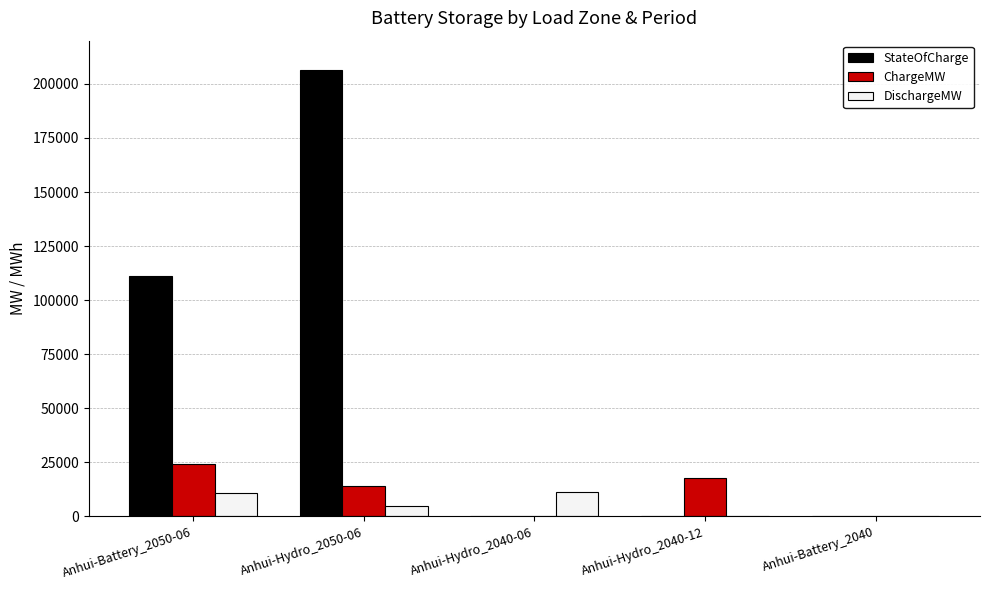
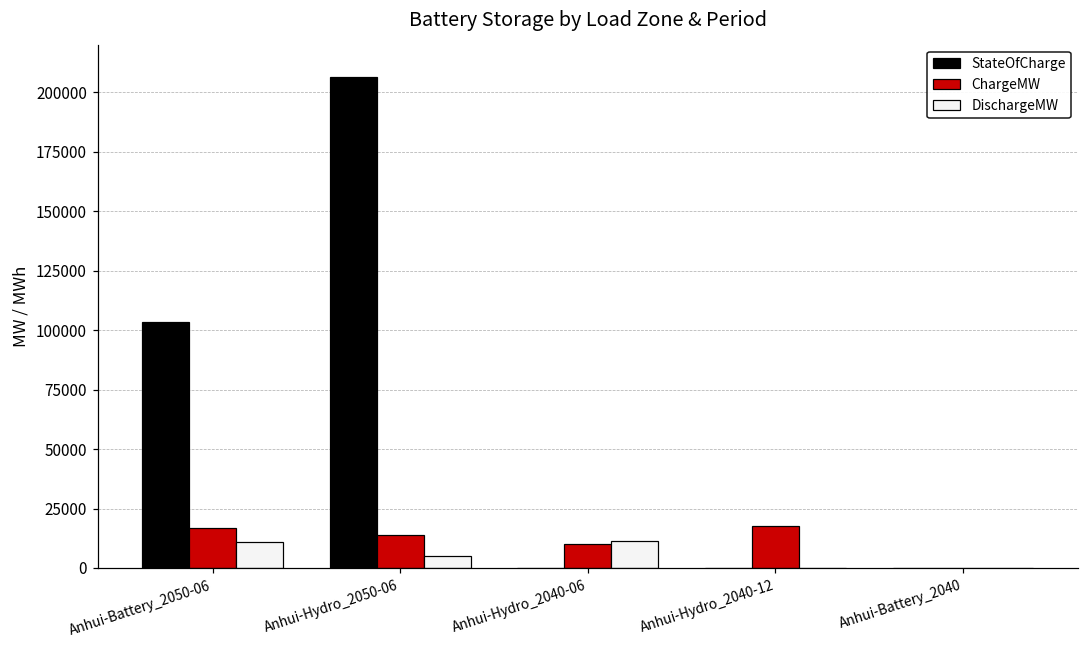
  {
    "StateOfCharge": {
-     "Anhui-Battery_2050-06": 111000,
+     "Anhui-Battery_2050-06": 103000,
      "Anhui-Hydro_2050-06": 207000,
      "Anhui-Hydro_2040-06": 0,
      "Anhui-Hydro_2040-12": 0,
      "Anhui-Battery_2040": 0
    },
    "ChargeMW": {
-     "Anhui-Battery_2050-06": 24000,
+     "Anhui-Battery_2050-06": 17000,
      "Anhui-Hydro_2050-06": 14000,
-     "Anhui-Hydro_2040-06": 0,
+     "Anhui-Hydro_2040-06": 10000,
      "Anhui-Hydro_2040-12": 18000,
      "Anhui-Battery_2040": 0
    },
    "DischargeMW": {
      "Anhui-Battery_2050-06": 11000,
      "Anhui-Hydro_2050-06": 5000,
      "Anhui-Hydro_2040-06": 11000,
      "Anhui-Battery_2040": 0
    }
  }
